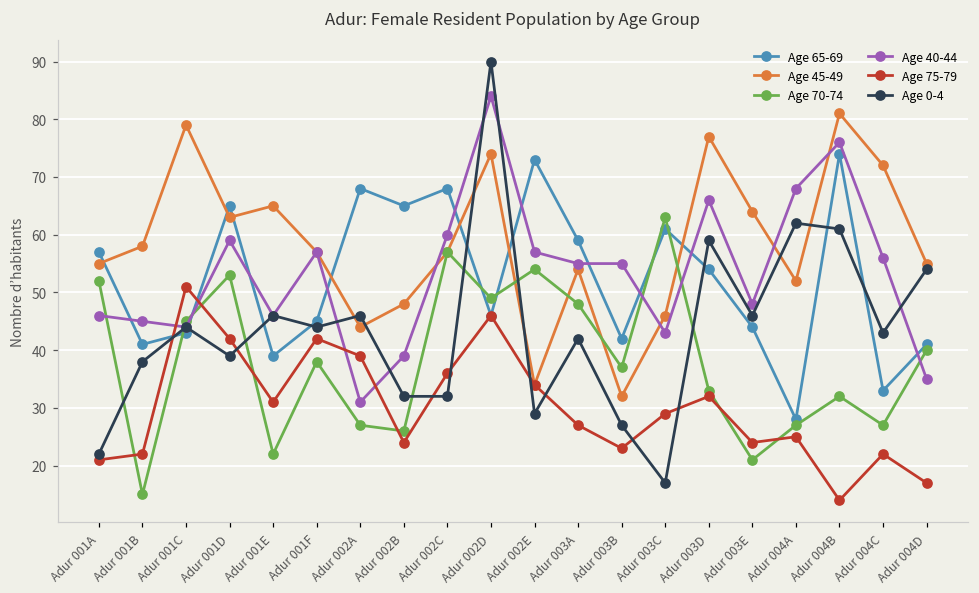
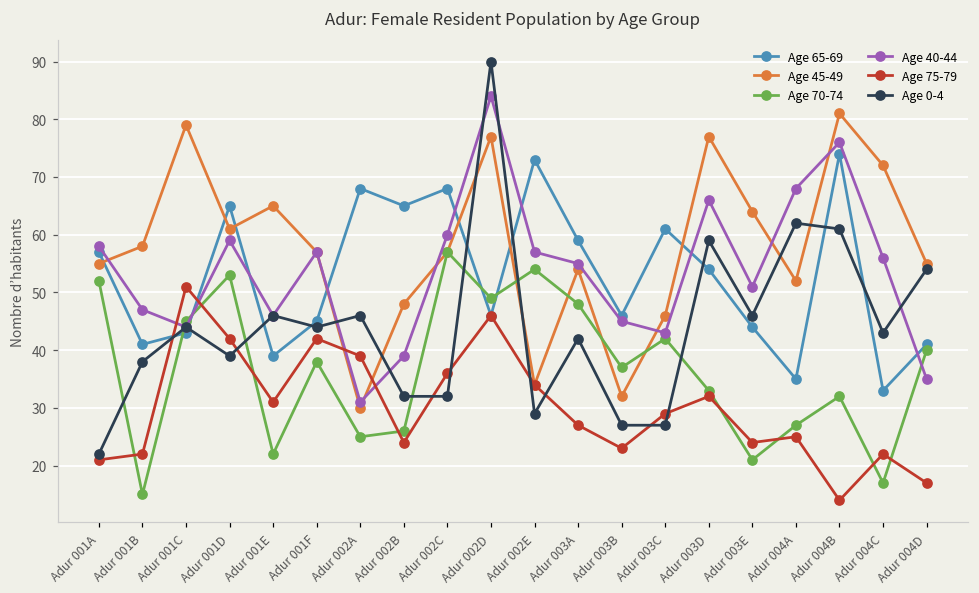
  {
    "Age 65-69": {
      "Adur 001A": 57,
      "Adur 001B": 41,
      "Adur 001C": 43,
      "Adur 001D": 65,
      "Adur 001E": 39,
      "Adur 001F": 45,
      "Adur 002A": 68,
      "Adur 002B": 65,
      "Adur 002C": 68,
      "Adur 002E": 73,
      "Adur 003A": 59,
-     "Adur 003B": 42,
+     "Adur 003B": 46,
      "Adur 003C": 61,
      "Adur 003D": 54,
      "Adur 003E": 44,
-     "Adur 004A": 28,
+     "Adur 004A": 35,
      "Adur 004B": 74,
      "Adur 004C": 33,
      "Adur 004D": 41
    },
    "Age 45-49": {
      "Adur 001A": 55,
      "Adur 001B": 58,
      "Adur 001C": 79,
-     "Adur 001D": 63,
+     "Adur 001D": 61,
      "Adur 001E": 65,
-     "Adur 002A": 44,
+     "Adur 002A": 30,
      "Adur 002B": 48,
-     "Adur 002D": 74,
+     "Adur 002D": 77,
      "Adur 003A": 54,
      "Adur 003B": 32,
      "Adur 003C": 46,
      "Adur 003D": 77,
      "Adur 003E": 64,
      "Adur 004A": 52,
      "Adur 004B": 81,
      "Adur 004C": 72,
      "Adur 004D": 55
    },
    "Age 70-74": {
      "Adur 001A": 52,
      "Adur 001B": 15,
      "Adur 001C": 45,
      "Adur 001D": 53,
      "Adur 001E": 22,
      "Adur 001F": 38,
-     "Adur 002A": 27,
+     "Adur 002A": 25,
      "Adur 002B": 26,
      "Adur 002D": 49,
      "Adur 002E": 54,
      "Adur 003A": 48,
      "Adur 003B": 37,
-     "Adur 003C": 63,
+     "Adur 003C": 42,
      "Adur 003D": 33,
      "Adur 003E": 21,
      "Adur 004A": 27,
      "Adur 004B": 32,
-     "Adur 004C": 27,
+     "Adur 004C": 17,
      "Adur 004D": 40
    },
    "Age 40-44": {
-     "Adur 001A": 46,
-     "Adur 001B": 45,
+     "Adur 001A": 58,
+     "Adur 001B": 47,
      "Adur 001D": 59,
      "Adur 002A": 31,
      "Adur 002B": 39,
      "Adur 002C": 60,
      "Adur 002D": 84,
      "Adur 002E": 57,
      "Adur 003A": 55,
-     "Adur 003B": 55,
+     "Adur 003B": 45,
      "Adur 003C": 43,
      "Adur 003D": 66,
-     "Adur 003E": 48,
+     "Adur 003E": 51,
      "Adur 004A": 68,
      "Adur 004B": 76,
      "Adur 004C": 56,
      "Adur 004D": 35
    },
    "Age 75-79": {
      "Adur 001A": 21,
      "Adur 001B": 22,
      "Adur 001C": 51,
      "Adur 001D": 42,
      "Adur 001E": 31,
      "Adur 001F": 42,
      "Adur 002A": 39,
      "Adur 002B": 24,
      "Adur 002C": 36,
      "Adur 003A": 27,
      "Adur 003B": 23,
      "Adur 003C": 29,
      "Adur 003D": 32,
      "Adur 003E": 24,
      "Adur 004A": 25,
      "Adur 004B": 14,
      "Adur 004C": 22,
      "Adur 004D": 17
    },
    "Age 0-4": {
      "Adur 001A": 22,
      "Adur 001B": 38,
      "Adur 001D": 39,
      "Adur 001F": 44,
      "Adur 002A": 46,
      "Adur 002B": 32,
      "Adur 002C": 32,
      "Adur 002D": 90,
      "Adur 002E": 29,
      "Adur 003A": 42,
      "Adur 003B": 27,
-     "Adur 003C": 17,
+     "Adur 003C": 27,
      "Adur 003D": 59,
      "Adur 003E": 46,
      "Adur 004A": 62,
      "Adur 004B": 61,
      "Adur 004C": 43,
      "Adur 004D": 54
    }
  }
